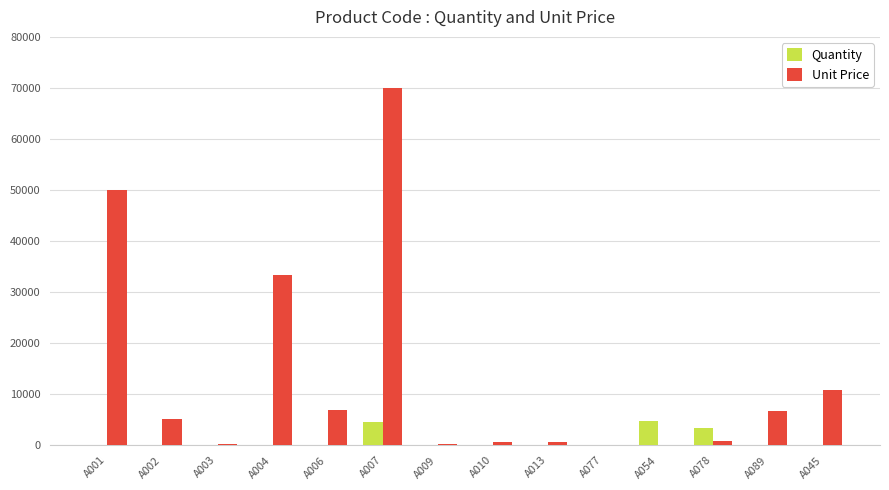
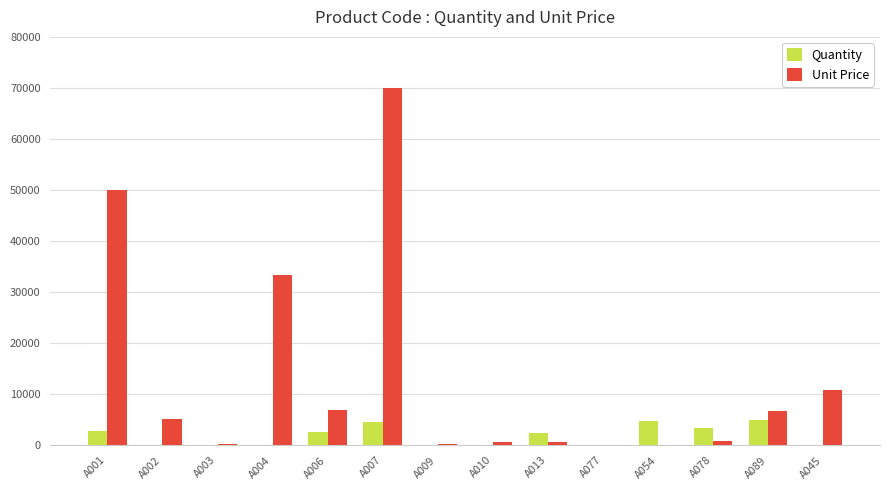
  {
    "Quantity": {
-     "A001": 0,
-     "A006": 0,
+     "A001": 3000,
+     "A006": 3000,
      "A007": 5000,
-     "A013": 0,
+     "A013": 2000,
      "A054": 5000,
      "A078": 3000,
-     "A089": 0
+     "A089": 5000
    },
    "Unit Price": {
      "A001": 50000,
      "A002": 5000,
      "A004": 33000,
      "A006": 7000,
      "A007": 70000,
      "A010": 1000,
      "A013": 1000,
      "A078": 1000,
      "A089": 7000,
      "A045": 11000
    }
  }
